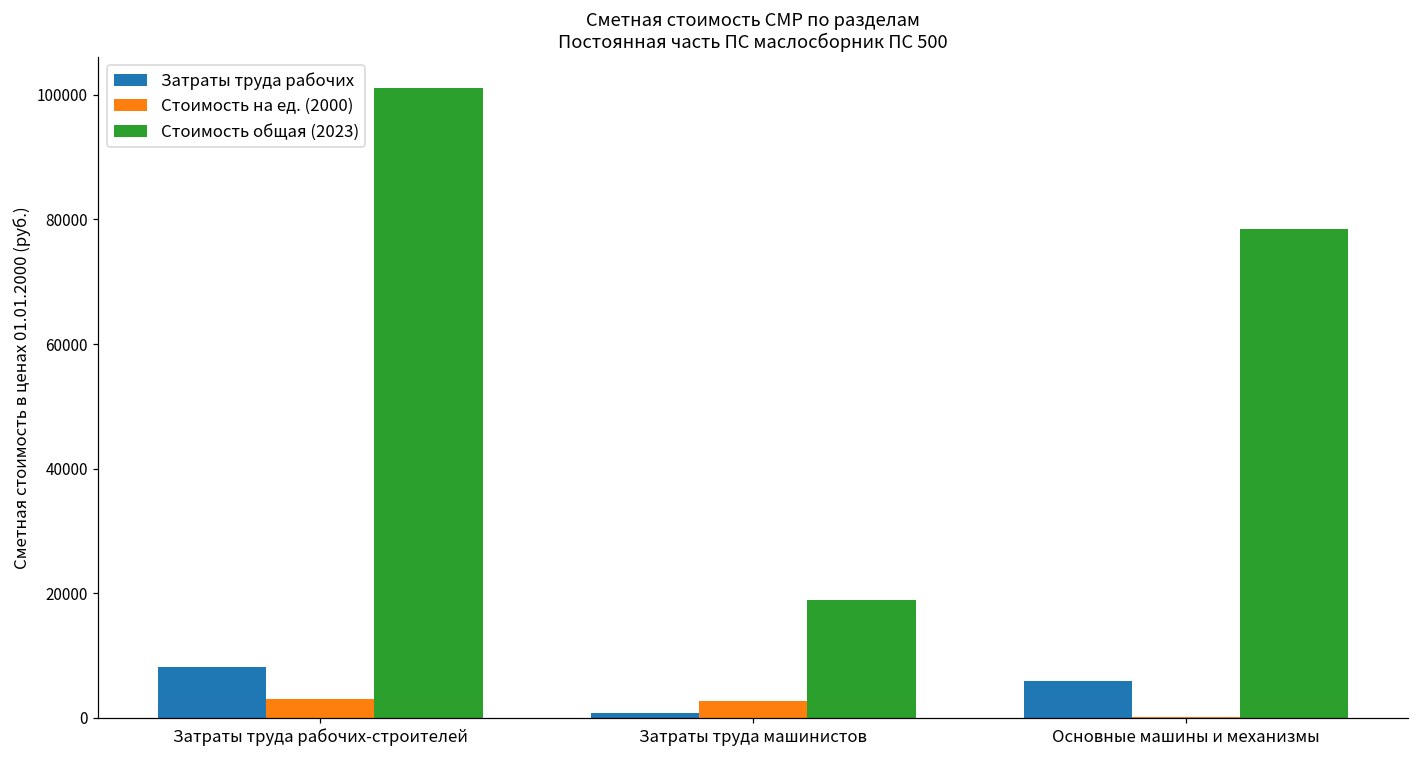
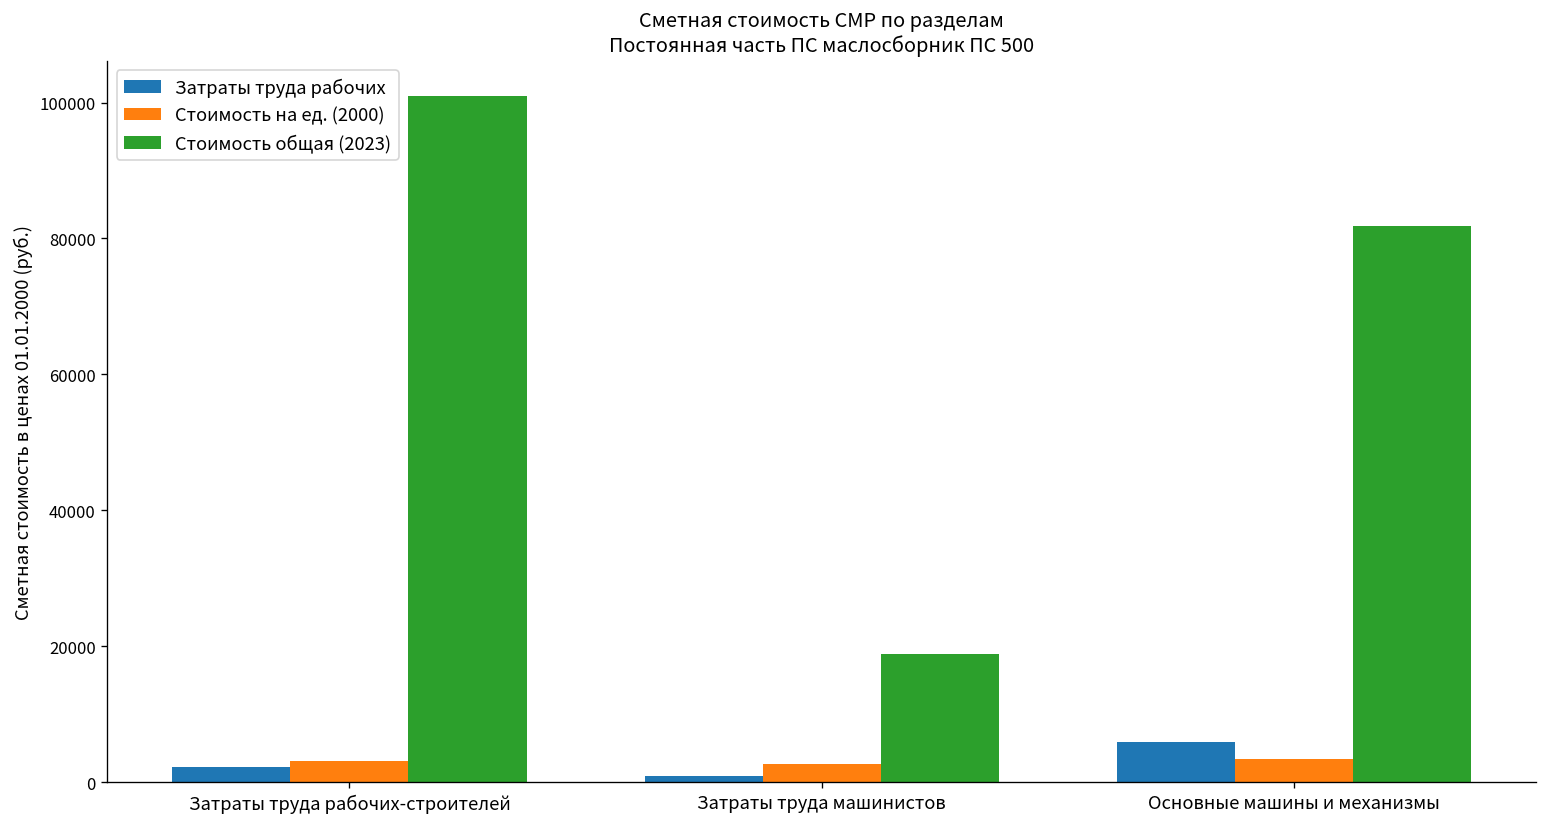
  {
    "Затраты труда рабочих": {
-     "Затраты труда рабочих-строителей": 8000,
+     "Затраты труда рабочих-строителей": 2000,
      "Затраты труда машинистов": 1000,
      "Основные машины и механизмы": 6000
    },
    "Стоимость на ед. (2000)": {
      "Затраты труда рабочих-строителей": 3000,
      "Затраты труда машинистов": 3000,
-     "Основные машины и механизмы": 0
+     "Основные машины и механизмы": 3000
    },
    "Стоимость общая (2023)": {
      "Затраты труда рабочих-строителей": 101000,
      "Затраты труда машинистов": 19000,
-     "Основные машины и механизмы": 79000
+     "Основные машины и механизмы": 82000
    }
  }
